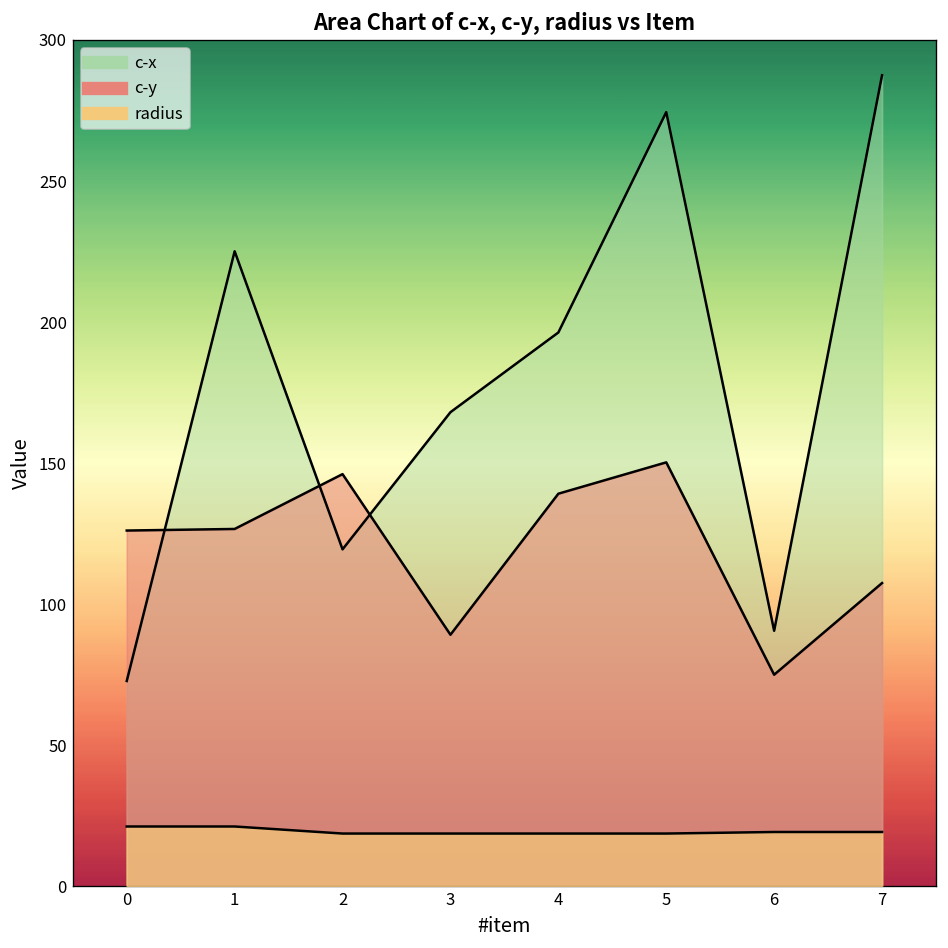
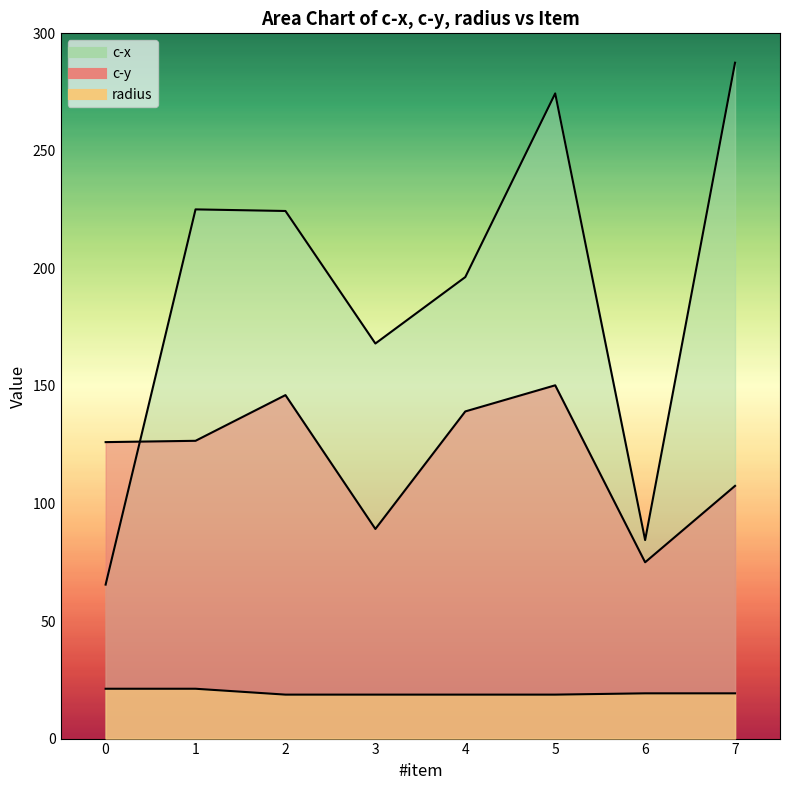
  {
    "c-x": {
-     "0": 73,
+     "0": 66,
      "1": 225,
-     "2": 119,
+     "2": 224,
      "3": 168,
      "4": 196,
      "5": 274,
-     "6": 91,
+     "6": 84,
      "7": 288
    }
  }
